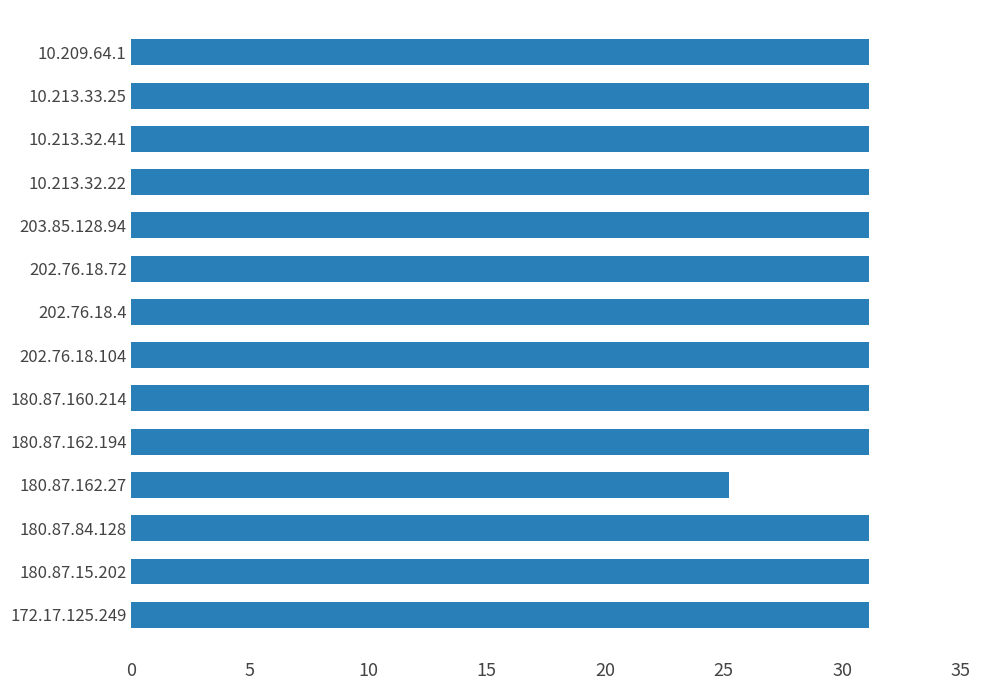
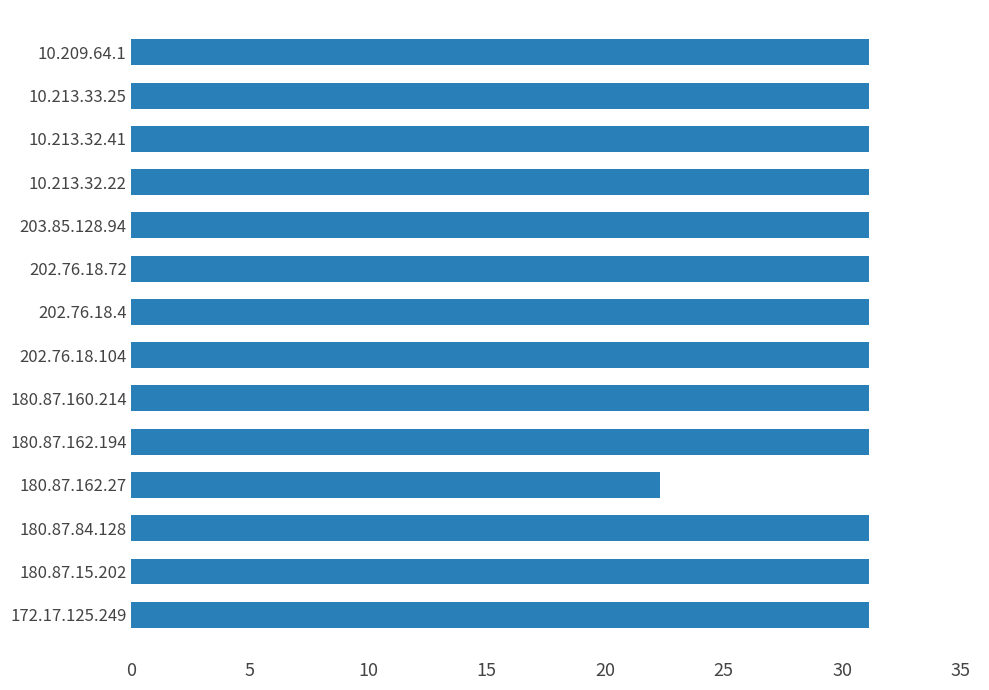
  {
    "10.209.64.1": 31.2,
    "10.213.33.25": 31.2,
    "10.213.32.41": 31.2,
    "10.213.32.22": 31.2,
    "203.85.128.94": 31.2,
    "202.76.18.72": 31.2,
    "202.76.18.4": 31.2,
    "202.76.18.104": 31.2,
    "180.87.160.214": 31.2,
    "180.87.162.194": 31.2,
-   "180.87.162.27": 25.2,
+   "180.87.162.27": 22.3,
    "180.87.84.128": 31.2,
    "180.87.15.202": 31.2,
    "172.17.125.249": 31.2
  }
